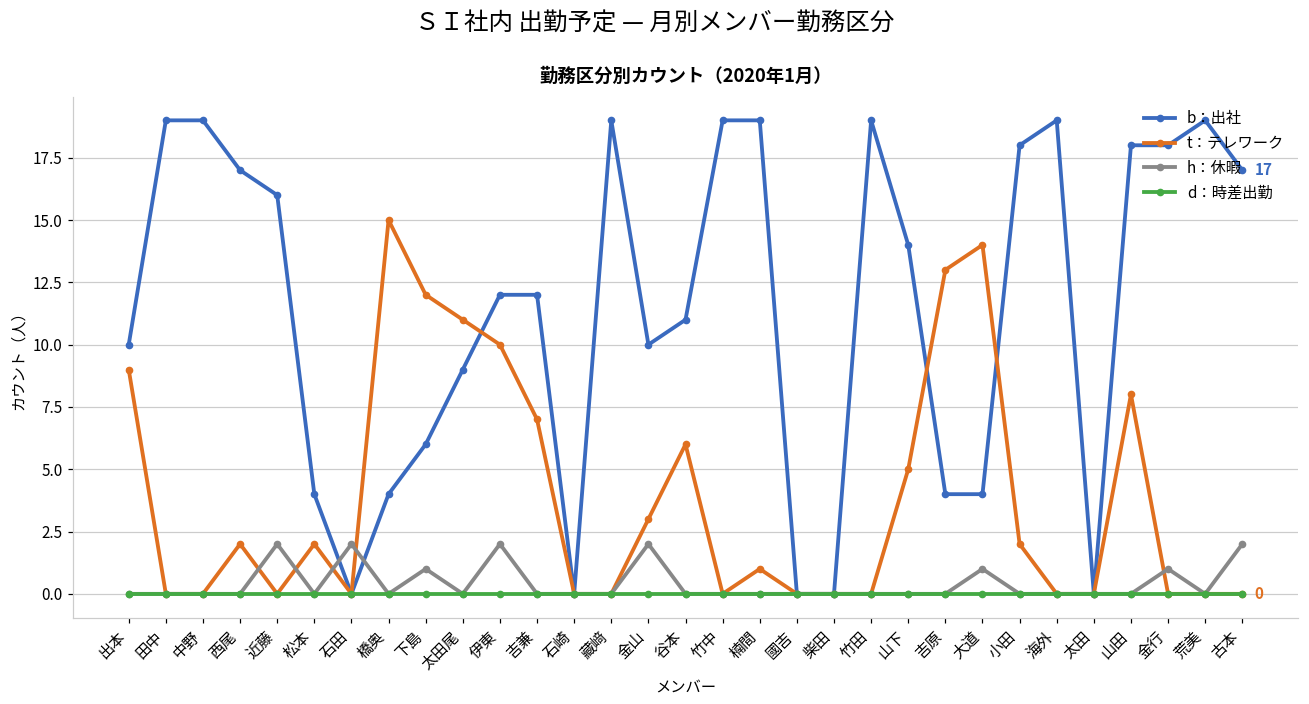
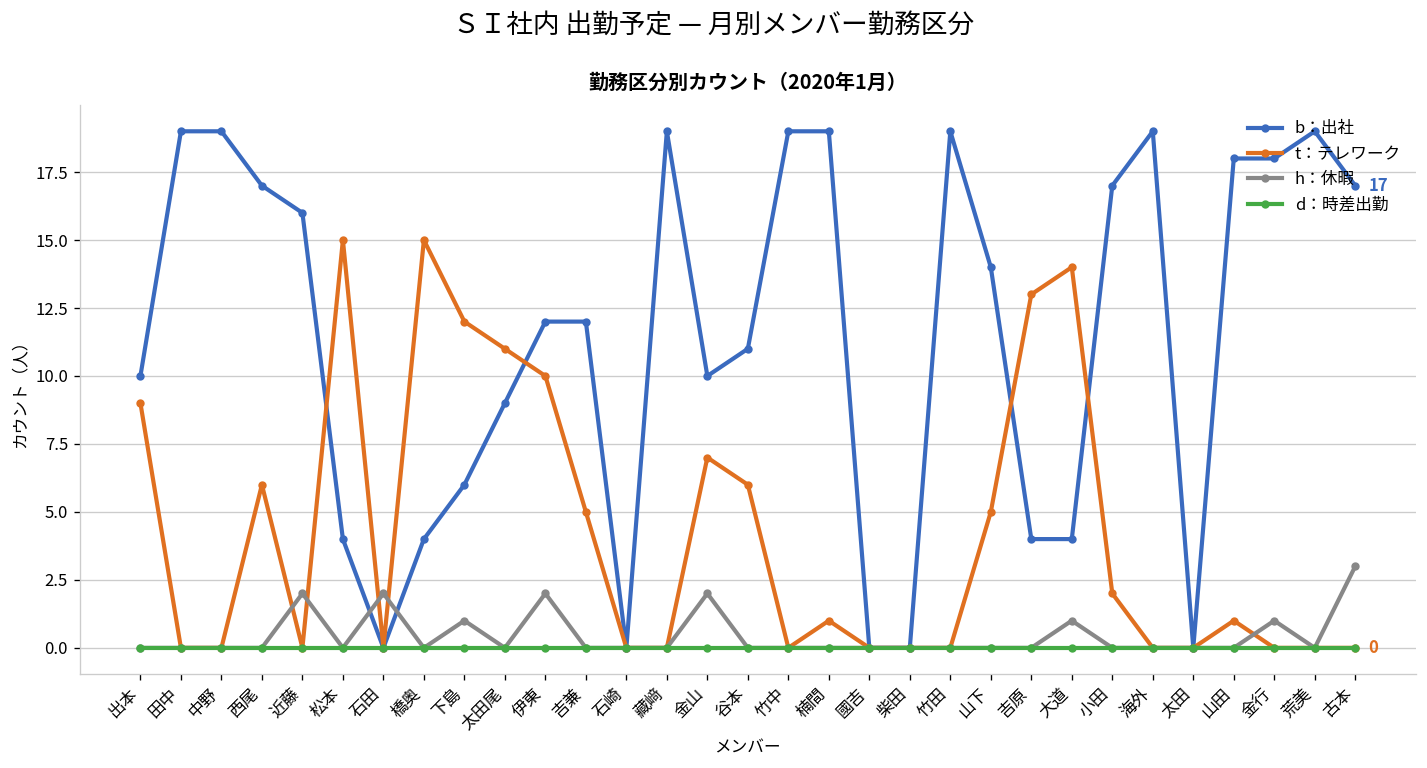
  {
    "b：出社": {
      "出本": 10,
      "田中": 19,
      "中野": 19,
      "西尾": 17,
      "近藤": 16,
      "松本": 4,
      "橋奥": 4,
      "下島": 6,
      "太田尾": 9,
      "伊東": 12,
      "吉兼": 12,
      "藏﨑": 19,
      "金山": 10,
      "谷本": 11,
      "竹中": 19,
      "楠間": 19,
      "竹田": 19,
      "山下": 14,
      "吉原": 4,
      "大道": 4,
-     "小田": 18,
+     "小田": 17,
      "海外": 19,
      "山田": 18,
      "金行": 18,
      "荒美": 19
    },
    "t：テレワーク": {
      "出本": 9,
-     "西尾": 2,
-     "松本": 2,
+     "西尾": 6,
+     "松本": 15,
      "橋奥": 15,
      "下島": 12,
      "太田尾": 11,
      "伊東": 10,
-     "吉兼": 7,
-     "金山": 3,
+     "吉兼": 5,
+     "金山": 7,
      "谷本": 6,
      "楠間": 1,
      "山下": 5,
      "吉原": 13,
      "大道": 14,
      "小田": 2,
-     "山田": 8
+     "山田": 1
    },
    "h：休暇": {
      "近藤": 2,
      "石田": 2,
      "下島": 1,
      "伊東": 2,
      "金山": 2,
      "大道": 1,
      "金行": 1,
-     "古本": 2
+     "古本": 3
    },
    "d：時差出勤": {
      "下島": 0,
      "伊東": 0,
      "金山": 0,
      "大道": 0
    }
  }
